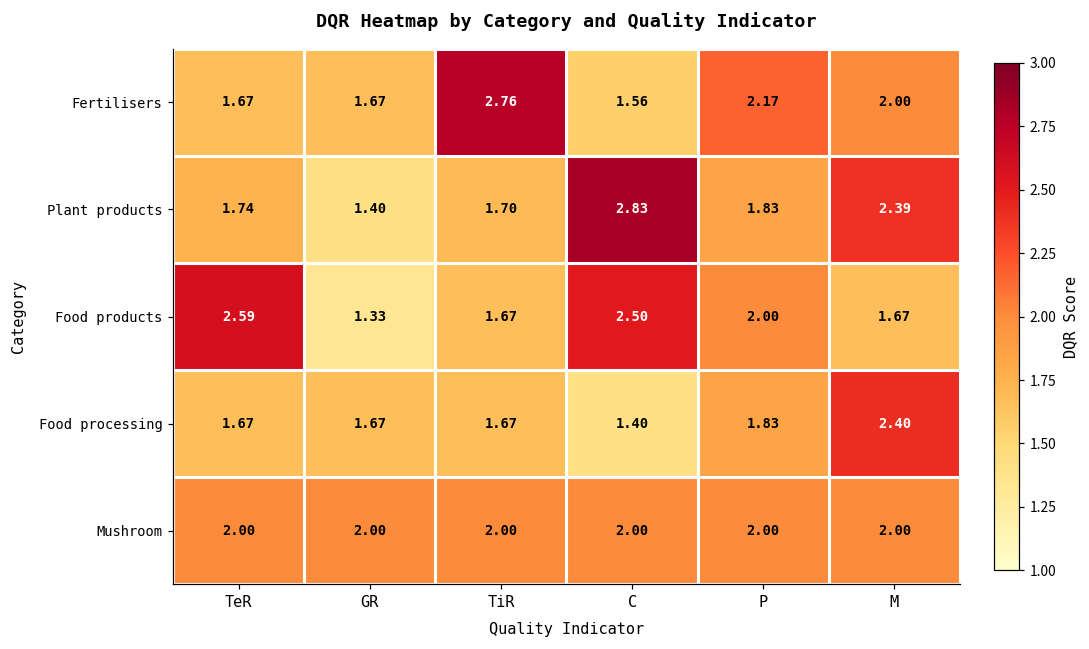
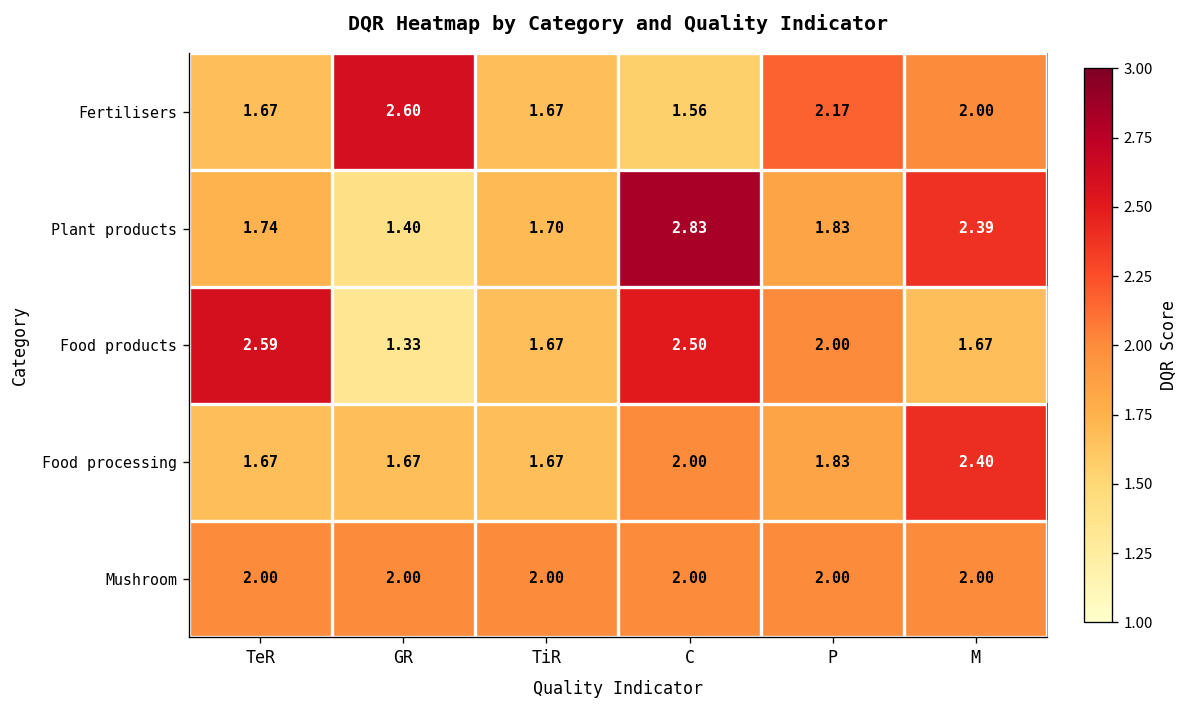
  {
    "Fertilisers": {
      "TeR": 1.67,
-     "GR": 1.67,
-     "TiR": 2.76,
+     "GR": 2.60,
+     "TiR": 1.67,
      "C": 1.56,
      "P": 2.17,
      "M": 2.00
    },
    "Plant products": {
      "TeR": 1.74,
      "GR": 1.40,
      "TiR": 1.70,
      "C": 2.83,
      "P": 1.83,
      "M": 2.39
    },
    "Food products": {
      "TeR": 2.59,
      "GR": 1.33,
      "TiR": 1.67,
      "C": 2.50,
      "P": 2.00,
      "M": 1.67
    },
    "Food processing": {
      "TeR": 1.67,
      "GR": 1.67,
      "TiR": 1.67,
-     "C": 1.40,
+     "C": 2.00,
      "P": 1.83,
      "M": 2.40
    },
    "Mushroom": {
      "TeR": 2.00,
      "GR": 2.00,
      "TiR": 2.00,
      "C": 2.00,
      "P": 2.00,
      "M": 2.00
    }
  }
